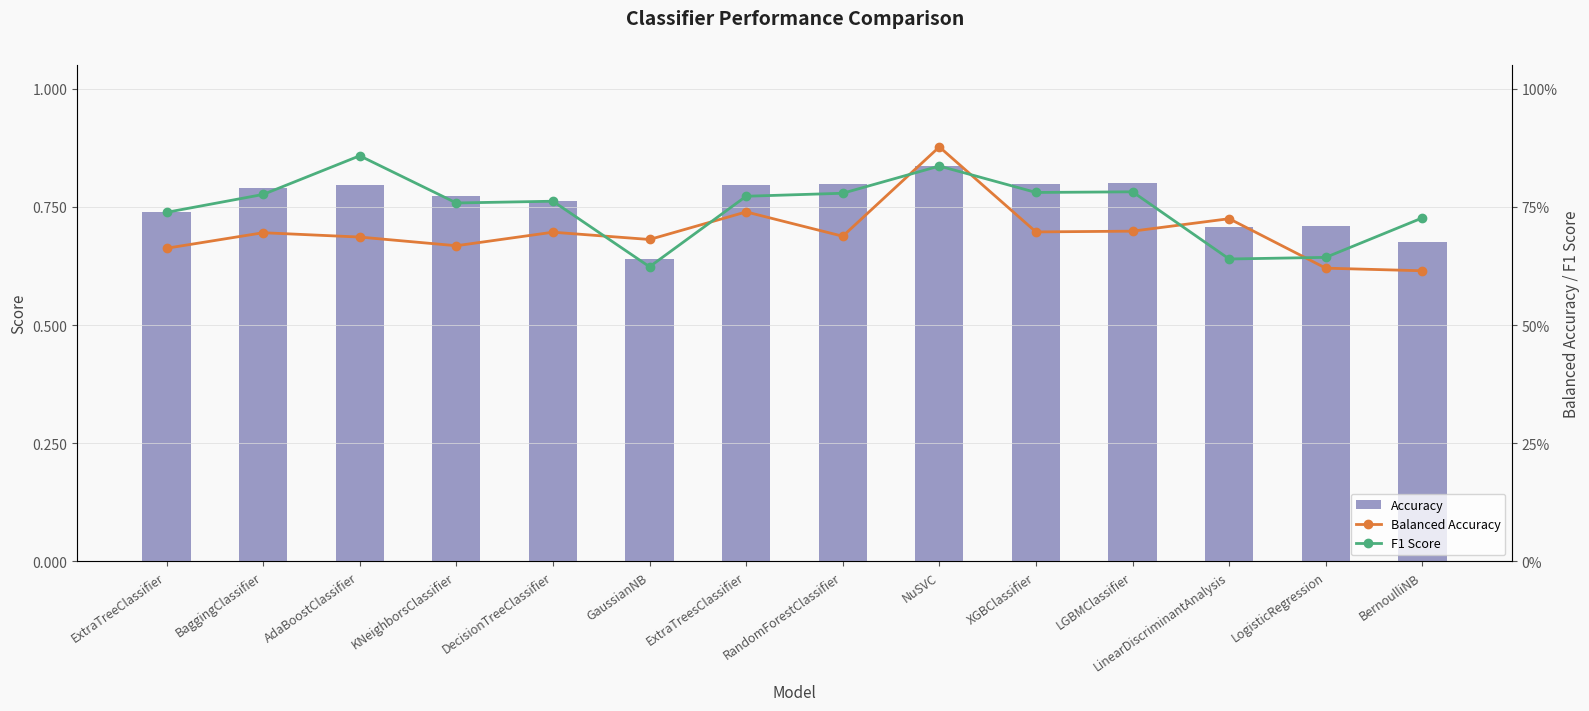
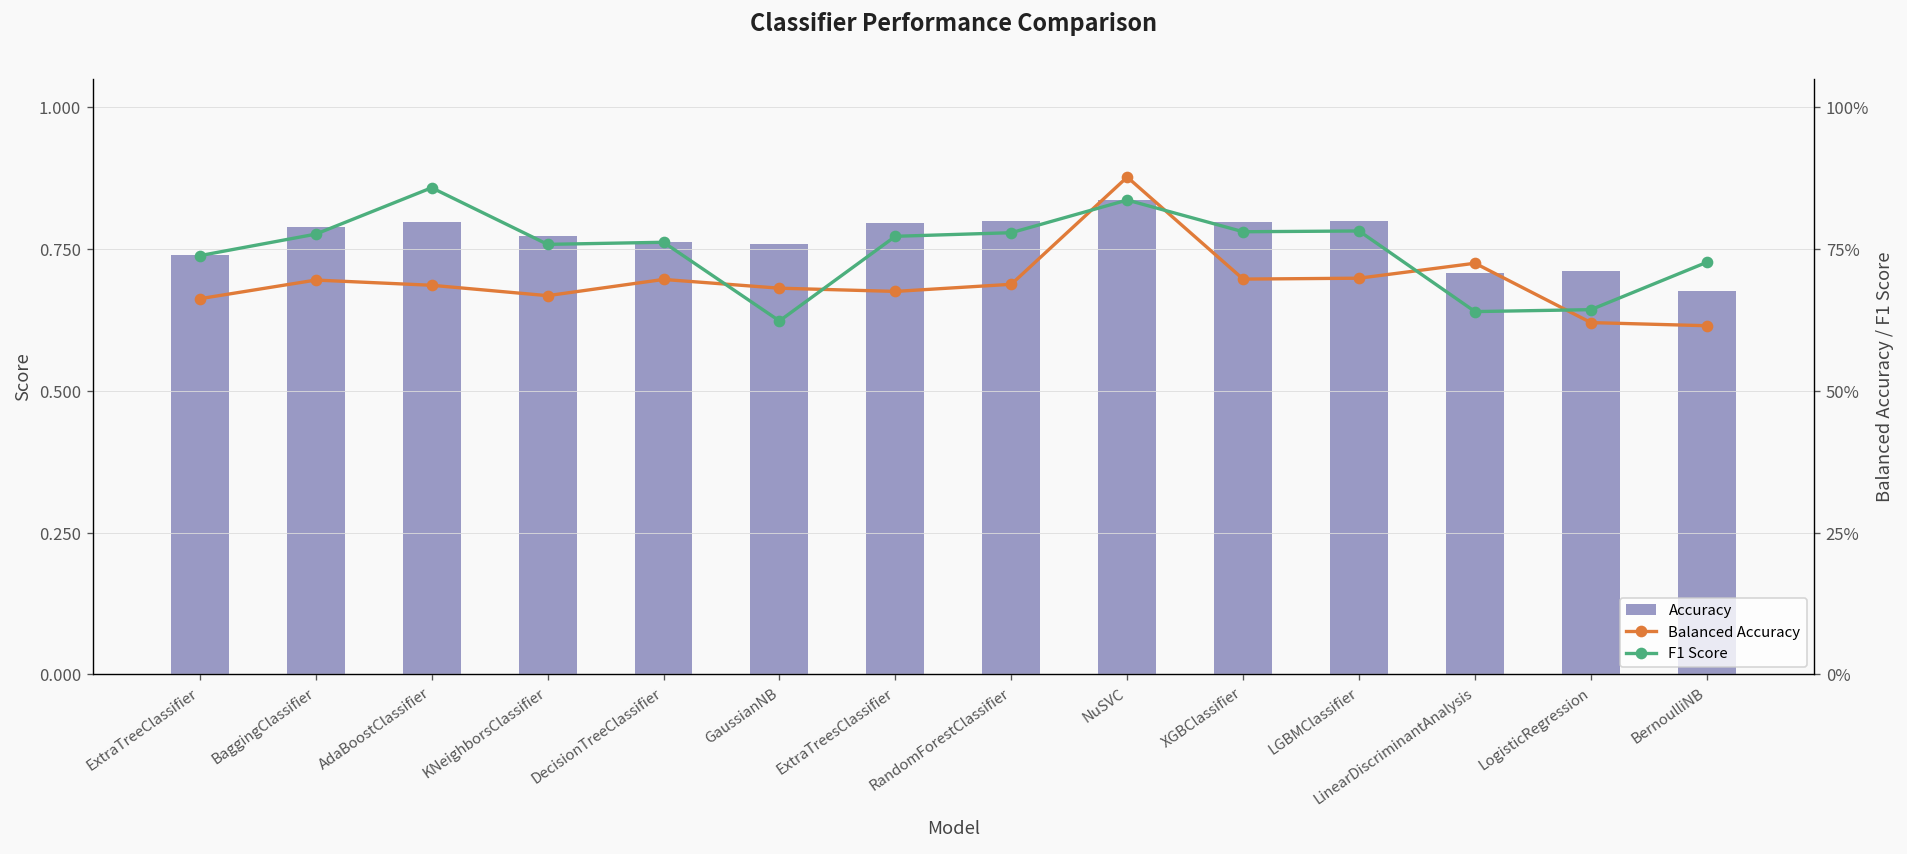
  {
    "Accuracy": {
      "ExtraTreeClassifier": "0.74",
      "BaggingClassifier": "0.79",
      "AdaBoostClassifier": "0.80",
      "KNeighborsClassifier": "0.77",
      "DecisionTreeClassifier": "0.76",
-     "GaussianNB": "0.64",
+     "GaussianNB": "0.76",
      "ExtraTreesClassifier": "0.80",
      "RandomForestClassifier": "0.80",
      "NuSVC": "0.84",
      "XGBClassifier": "0.80",
      "LGBMClassifier": "0.80",
      "LinearDiscriminantAnalysis": "0.71",
      "LogisticRegression": "0.71",
      "BernoulliNB": "0.68"
    },
    "Balanced Accuracy": {
      "ExtraTreeClassifier": "66%",
      "BaggingClassifier": "70%",
      "AdaBoostClassifier": "69%",
      "KNeighborsClassifier": "67%",
      "DecisionTreeClassifier": "70%",
      "GaussianNB": "68%",
-     "ExtraTreesClassifier": "74%",
+     "ExtraTreesClassifier": "68%",
      "RandomForestClassifier": "69%",
      "NuSVC": "88%",
      "XGBClassifier": "70%",
      "LGBMClassifier": "70%",
      "LinearDiscriminantAnalysis": "72%",
      "LogisticRegression": "62%",
      "BernoulliNB": "61%"
    },
    "F1 Score": {
      "ExtraTreeClassifier": "74%",
      "BaggingClassifier": "78%",
      "AdaBoostClassifier": "86%",
      "KNeighborsClassifier": "76%",
      "DecisionTreeClassifier": "76%",
      "GaussianNB": "62%",
      "ExtraTreesClassifier": "77%",
      "RandomForestClassifier": "78%",
      "NuSVC": "84%",
      "XGBClassifier": "78%",
      "LGBMClassifier": "78%",
      "LinearDiscriminantAnalysis": "64%",
      "LogisticRegression": "64%",
      "BernoulliNB": "73%"
    }
  }
